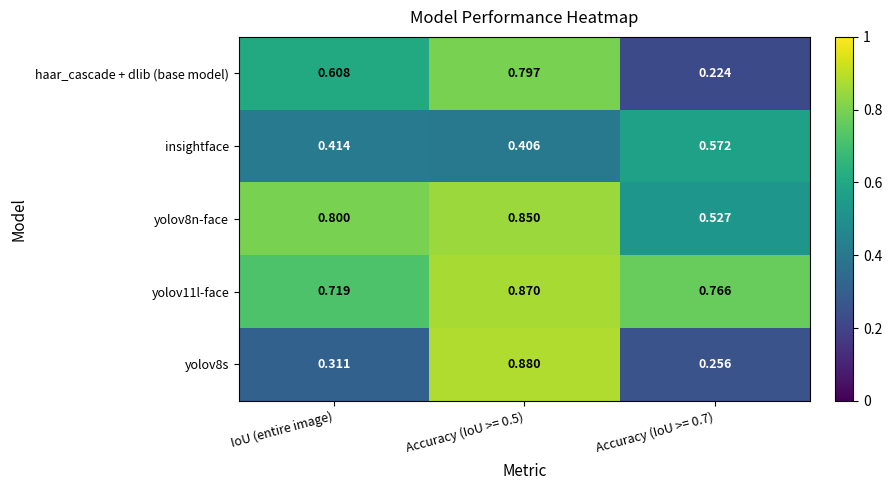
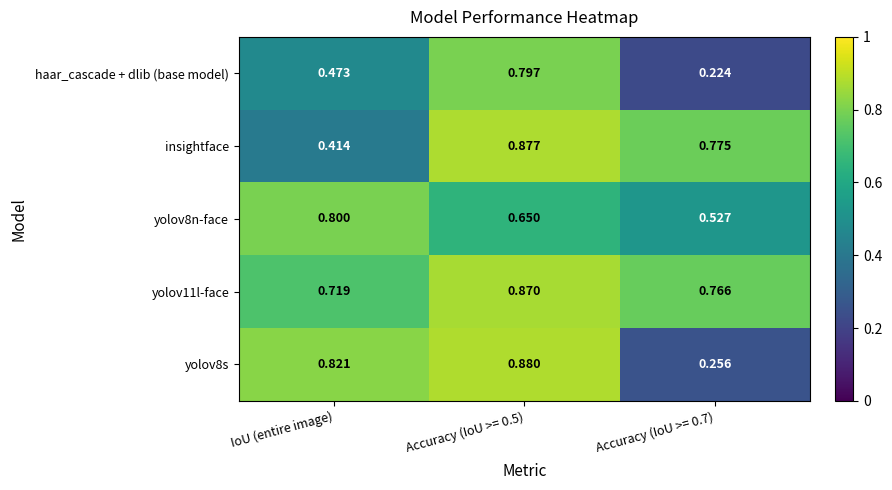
  {
    "haar_cascade + dlib (base model)": {
-     "IoU (entire image)": 0.608,
+     "IoU (entire image)": 0.473,
      "Accuracy (IoU >= 0.5)": 0.797,
      "Accuracy (IoU >= 0.7)": 0.224
    },
    "insightface": {
      "IoU (entire image)": 0.414,
-     "Accuracy (IoU >= 0.5)": 0.406,
-     "Accuracy (IoU >= 0.7)": 0.572
+     "Accuracy (IoU >= 0.5)": 0.877,
+     "Accuracy (IoU >= 0.7)": 0.775
    },
    "yolov8n-face": {
      "IoU (entire image)": 0.800,
-     "Accuracy (IoU >= 0.5)": 0.850,
+     "Accuracy (IoU >= 0.5)": 0.650,
      "Accuracy (IoU >= 0.7)": 0.527
    },
    "yolov11l-face": {
      "IoU (entire image)": 0.719,
      "Accuracy (IoU >= 0.5)": 0.870,
      "Accuracy (IoU >= 0.7)": 0.766
    },
    "yolov8s": {
-     "IoU (entire image)": 0.311,
+     "IoU (entire image)": 0.821,
      "Accuracy (IoU >= 0.5)": 0.880,
      "Accuracy (IoU >= 0.7)": 0.256
    }
  }
